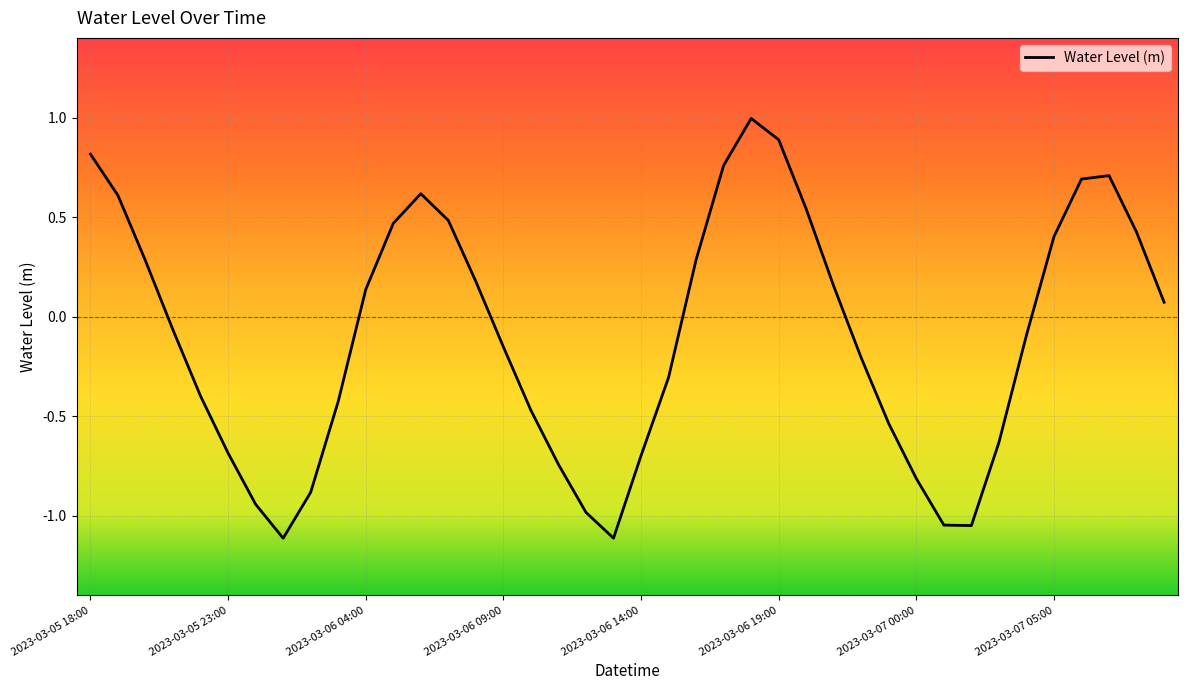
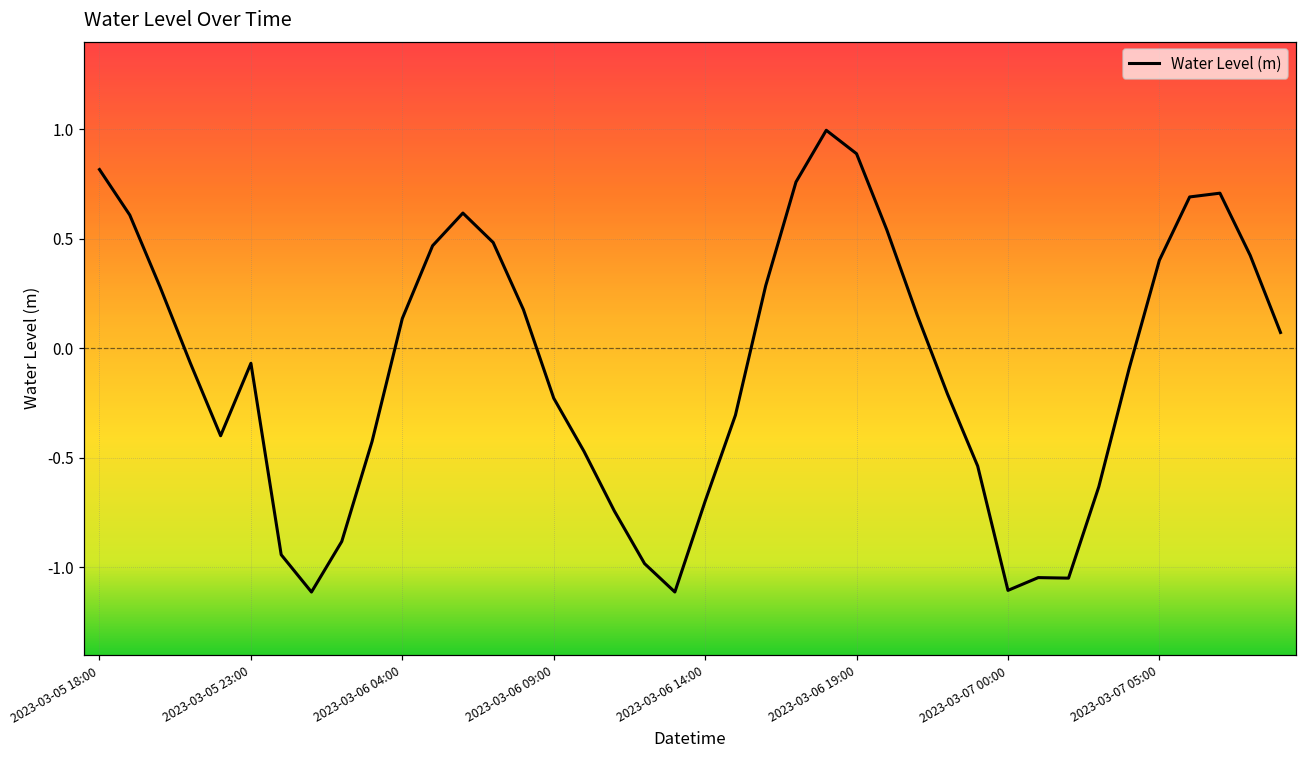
  {
    "2023-03-05 18:00": 0.82,
-   "2023-03-05 23:00": -0.69,
+   "2023-03-05 23:00": -0.07,
    "2023-03-06 04:00": 0.14,
-   "2023-03-06 09:00": -0.15,
+   "2023-03-06 09:00": -0.23,
    "2023-03-06 14:00": -0.70,
    "2023-03-06 19:00": 0.89,
-   "2023-03-07 00:00": -0.81,
+   "2023-03-07 00:00": -1.11,
    "2023-03-07 05:00": 0.40
  }
